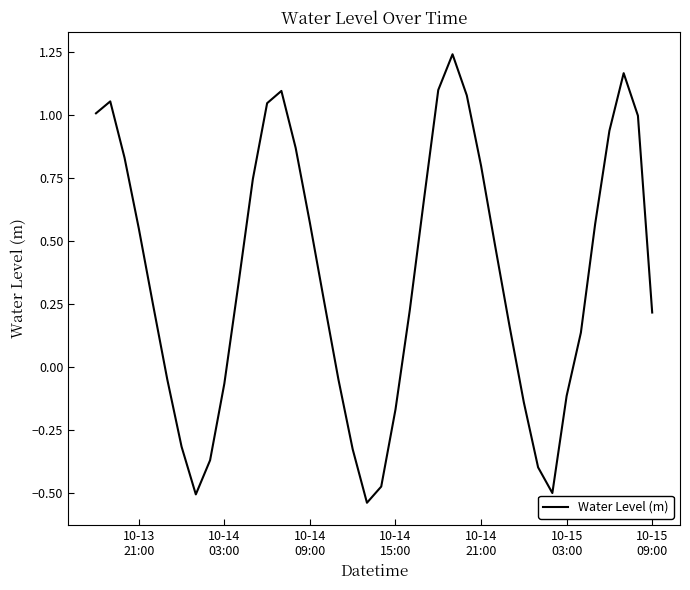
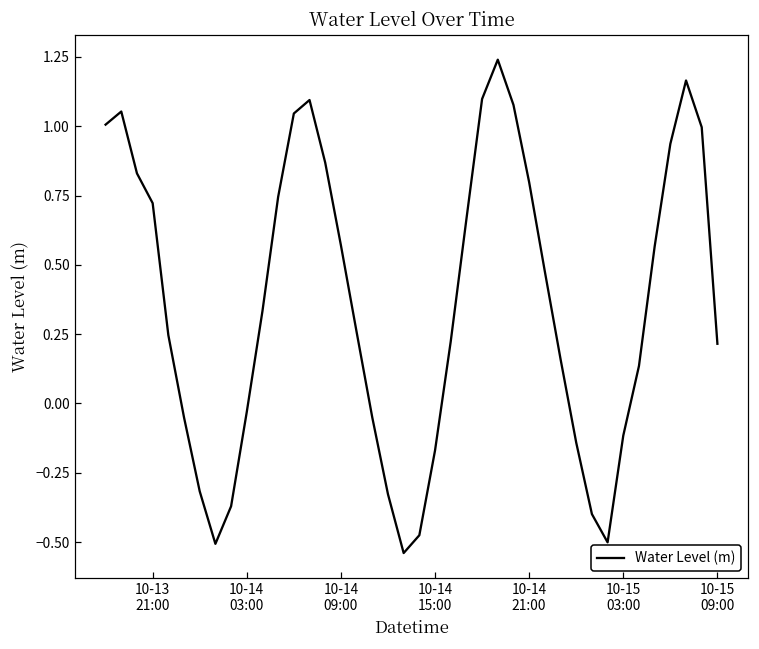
  {
-   "10-13 21:00": 0.55,
-   "10-14 03:00": -0.07,
+   "10-13 21:00": 0.72,
+   "10-14 03:00": -0.03,
    "10-14 09:00": 0.57,
    "10-14 15:00": -0.17,
    "10-14 21:00": 0.80,
    "10-15 03:00": -0.12,
    "10-15 09:00": 0.22
  }
